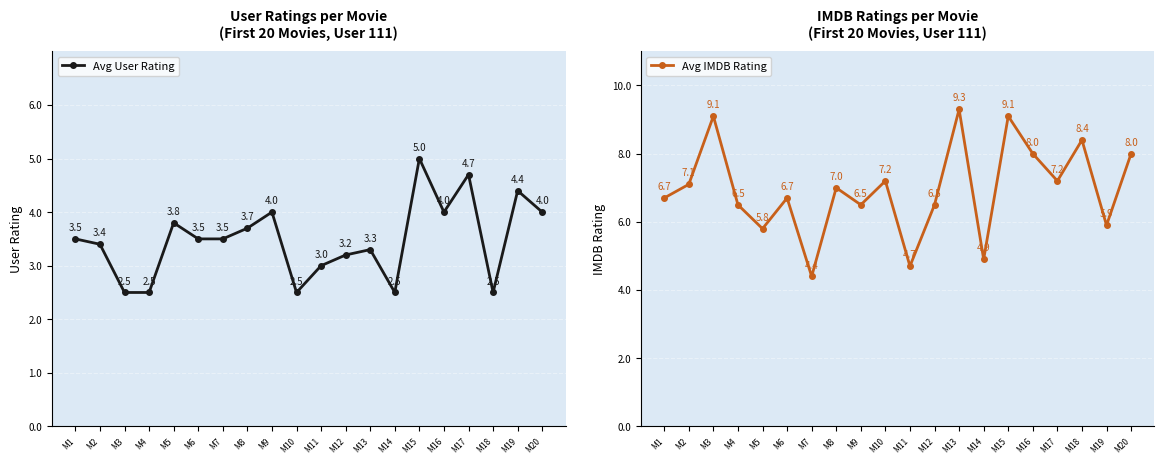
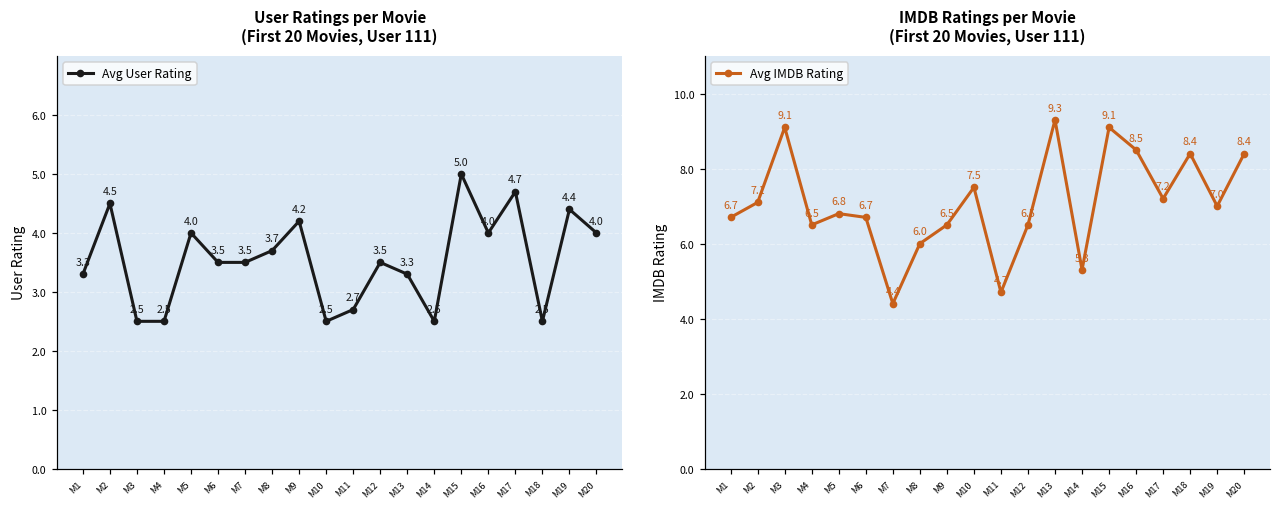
  {
    "User Ratings per Movie (First 20 Movies, User 111)": {
-     "M1": 3.5,
-     "M2": 3.4,
+     "M1": 3.3,
+     "M2": 4.5,
      "M3": 2.5,
      "M4": 2.5,
-     "M5": 3.8,
+     "M5": 4.0,
      "M6": 3.5,
      "M7": 3.5,
      "M8": 3.7,
-     "M9": 4.0,
+     "M9": 4.2,
      "M10": 2.5,
-     "M11": 3.0,
-     "M12": 3.2,
+     "M11": 2.7,
+     "M12": 3.5,
      "M13": 3.3,
      "M14": 2.5,
      "M15": 5.0,
      "M16": 4.0,
      "M17": 4.7,
      "M18": 2.5,
      "M19": 4.4,
      "M20": 4.0
    },
    "IMDB Ratings per Movie (First 20 Movies, User 111)": {
      "M1": 6.7,
      "M2": 7.1,
      "M3": 9.1,
      "M4": 6.5,
-     "M5": 5.8,
+     "M5": 6.8,
      "M6": 6.7,
      "M7": 4.4,
-     "M8": 7.0,
+     "M8": 6.0,
      "M9": 6.5,
-     "M10": 7.2,
+     "M10": 7.5,
      "M11": 4.7,
      "M12": 6.5,
      "M13": 9.3,
-     "M14": 4.9,
+     "M14": 5.3,
      "M15": 9.1,
-     "M16": 8.0,
+     "M16": 8.5,
      "M17": 7.2,
      "M18": 8.4,
-     "M19": 5.9,
-     "M20": 8.0
+     "M19": 7.0,
+     "M20": 8.4
    }
  }
